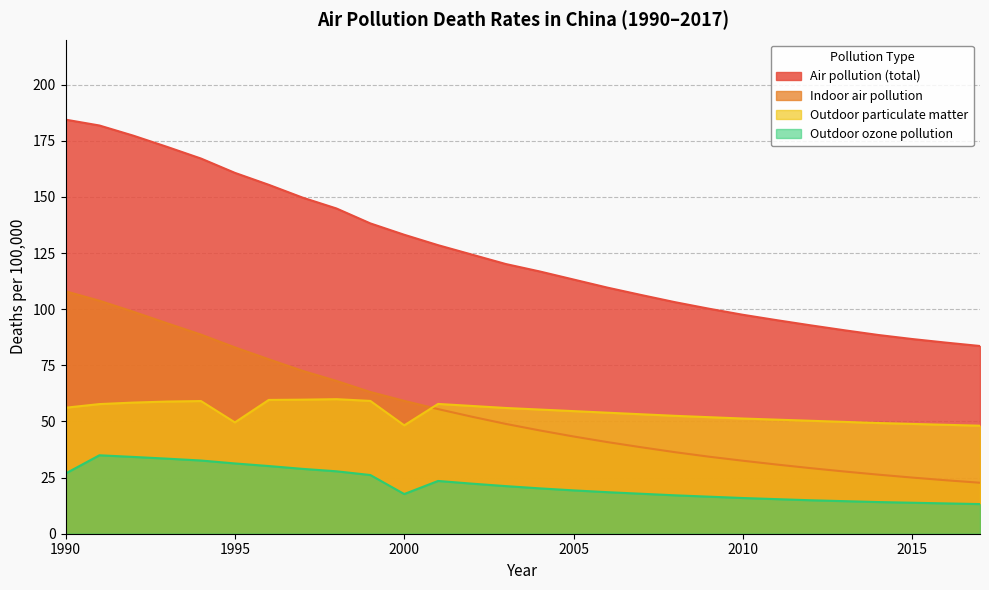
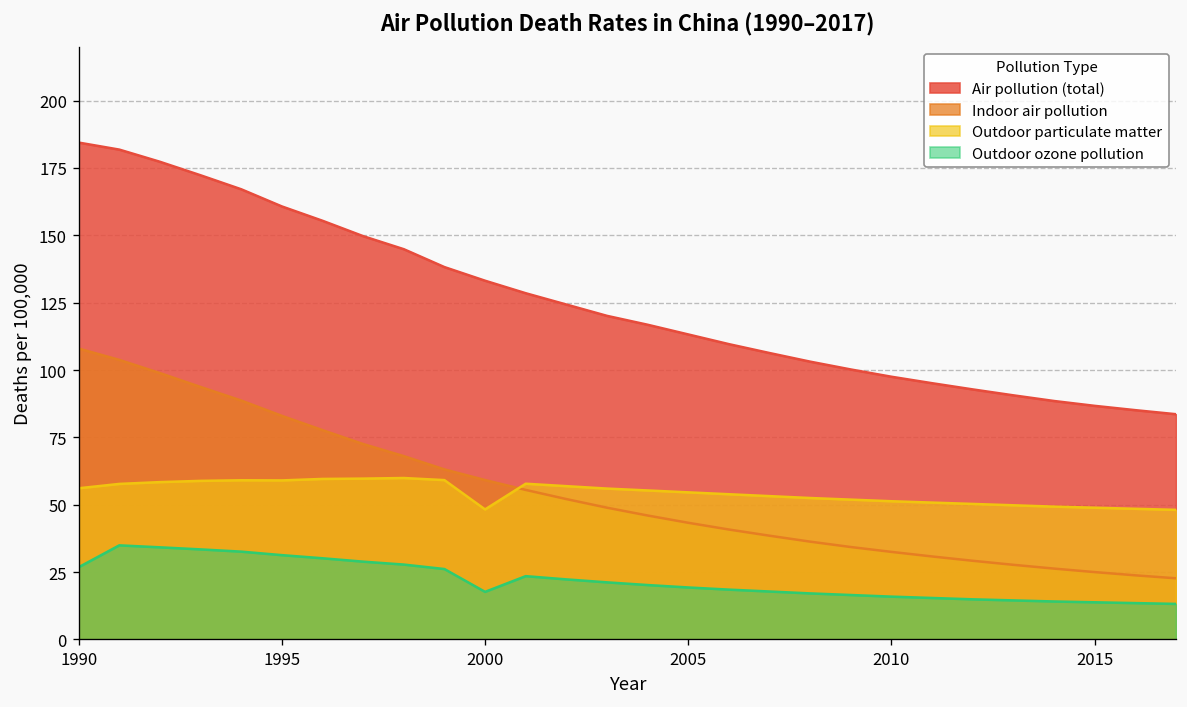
  {
    "Outdoor particulate matter": {
      "1990": 56,
-     "1995": 50,
+     "1995": 59,
      "2000": 48,
      "2005": 55,
      "2010": 51,
      "2015": 49
    },
    "Outdoor ozone pollution": {
      "1990": 27,
      "1995": 31,
      "2000": 18,
      "2005": 19,
      "2010": 16,
      "2015": 14
    }
  }
